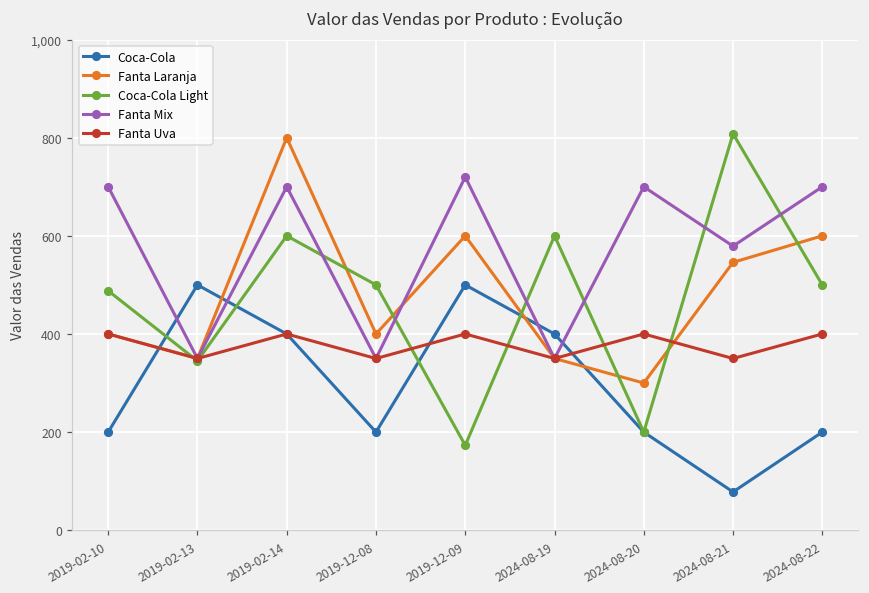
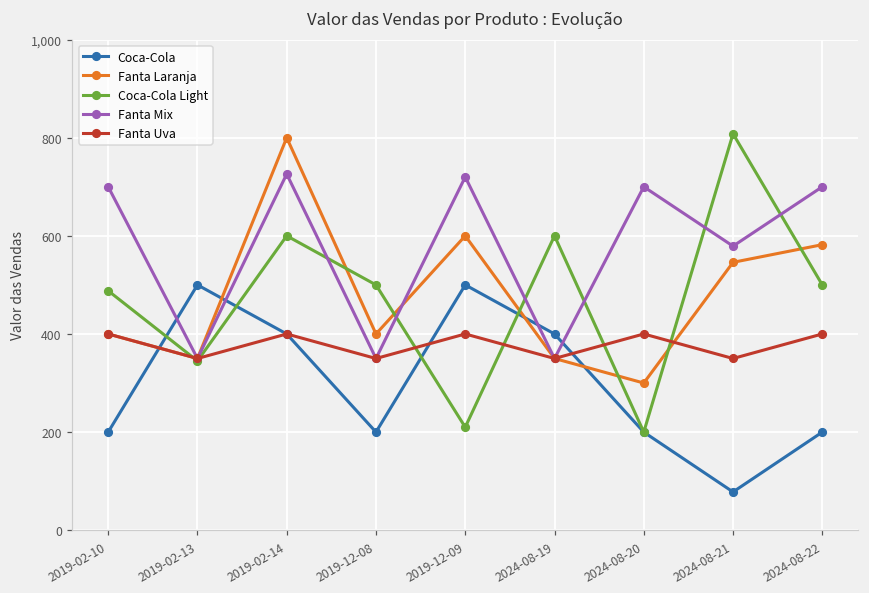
  {
    "Coca-Cola": {
      "2019-02-10": 200,
      "2019-02-13": 500,
      "2019-12-08": 200,
      "2019-12-09": 500,
      "2024-08-19": 400,
      "2024-08-21": 80,
      "2024-08-22": 200
    },
    "Fanta Laranja": {
      "2019-02-14": 800,
      "2019-12-08": 400,
      "2019-12-09": 600,
      "2024-08-20": 300,
      "2024-08-21": 550,
-     "2024-08-22": 600
+     "2024-08-22": 580
    },
    "Coca-Cola Light": {
      "2019-02-10": 490,
      "2019-02-14": 600,
      "2019-12-08": 500,
-     "2019-12-09": 170,
+     "2019-12-09": 210,
      "2024-08-19": 600,
      "2024-08-21": 810,
      "2024-08-22": 500
    },
    "Fanta Mix": {
      "2019-02-10": 700,
-     "2019-02-14": 700,
+     "2019-02-14": 730,
      "2019-12-09": 720,
      "2024-08-20": 700,
      "2024-08-21": 580,
      "2024-08-22": 700
    },
    "Fanta Uva": {
      "2019-12-09": 400,
      "2024-08-20": 400,
      "2024-08-21": 350,
      "2024-08-22": 400
    }
  }
